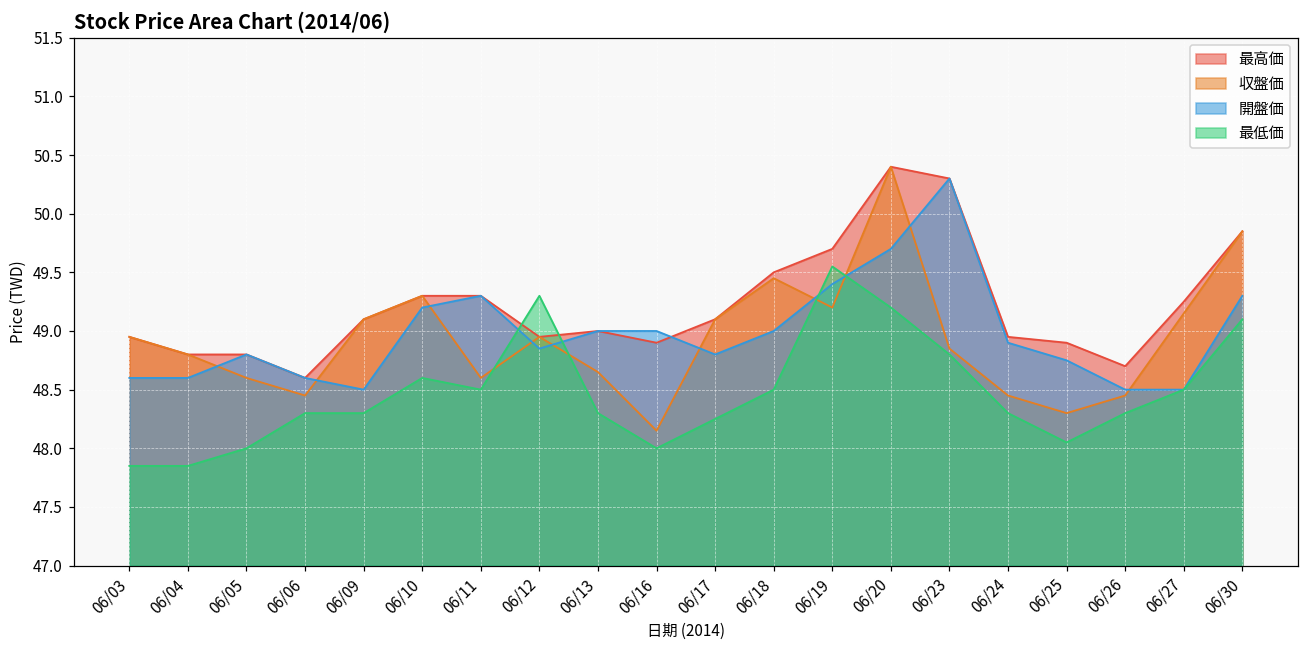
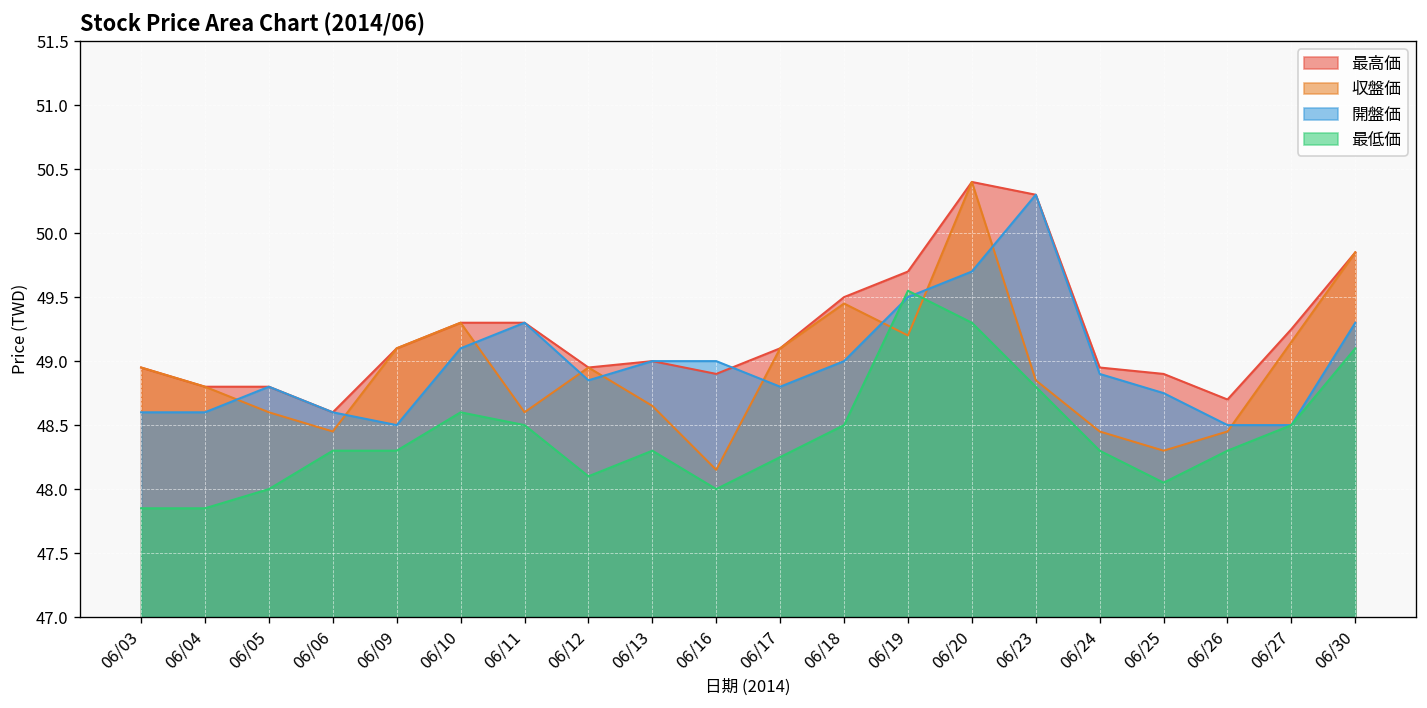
  {
    "開盤価": {
      "06/03": 48.6,
      "06/04": 48.6,
      "06/09": 48.5,
-     "06/10": 49.2,
+     "06/10": 49.1,
      "06/12": 48.85,
      "06/16": 49.0,
      "06/17": 48.8,
      "06/18": 49.0,
-     "06/19": 49.4,
+     "06/19": 49.5,
      "06/20": 49.7,
      "06/24": 48.9,
      "06/25": 48.75,
      "06/26": 48.5,
      "06/30": 49.3
    },
    "最低価": {
      "06/03": 47.85,
      "06/04": 47.85,
      "06/05": 48.0,
      "06/06": 48.3,
      "06/09": 48.3,
      "06/10": 48.6,
      "06/11": 48.5,
-     "06/12": 49.3,
+     "06/12": 48.1,
      "06/13": 48.3,
      "06/16": 48.0,
      "06/17": 48.25,
      "06/18": 48.5,
      "06/19": 49.55,
-     "06/20": 49.2,
+     "06/20": 49.3,
      "06/23": 48.8,
      "06/24": 48.3,
      "06/25": 48.05,
      "06/26": 48.3,
      "06/30": 49.1
    }
  }
